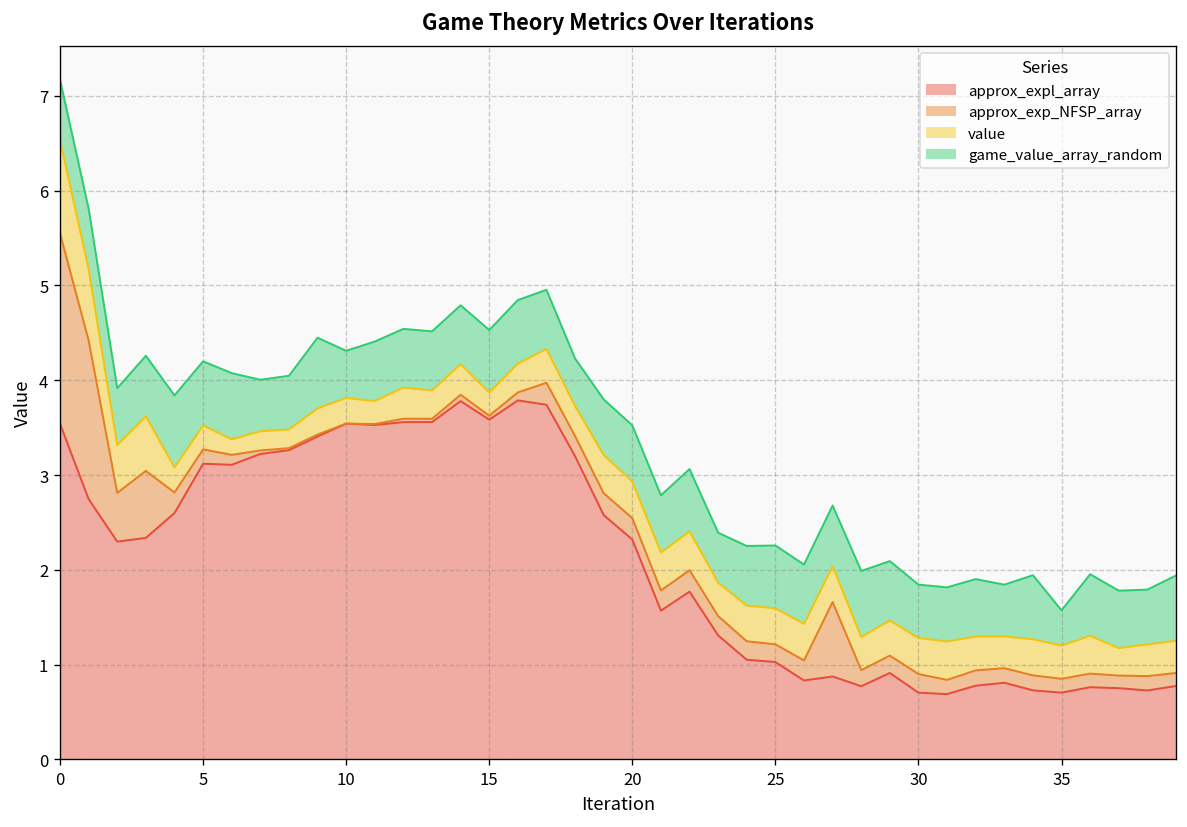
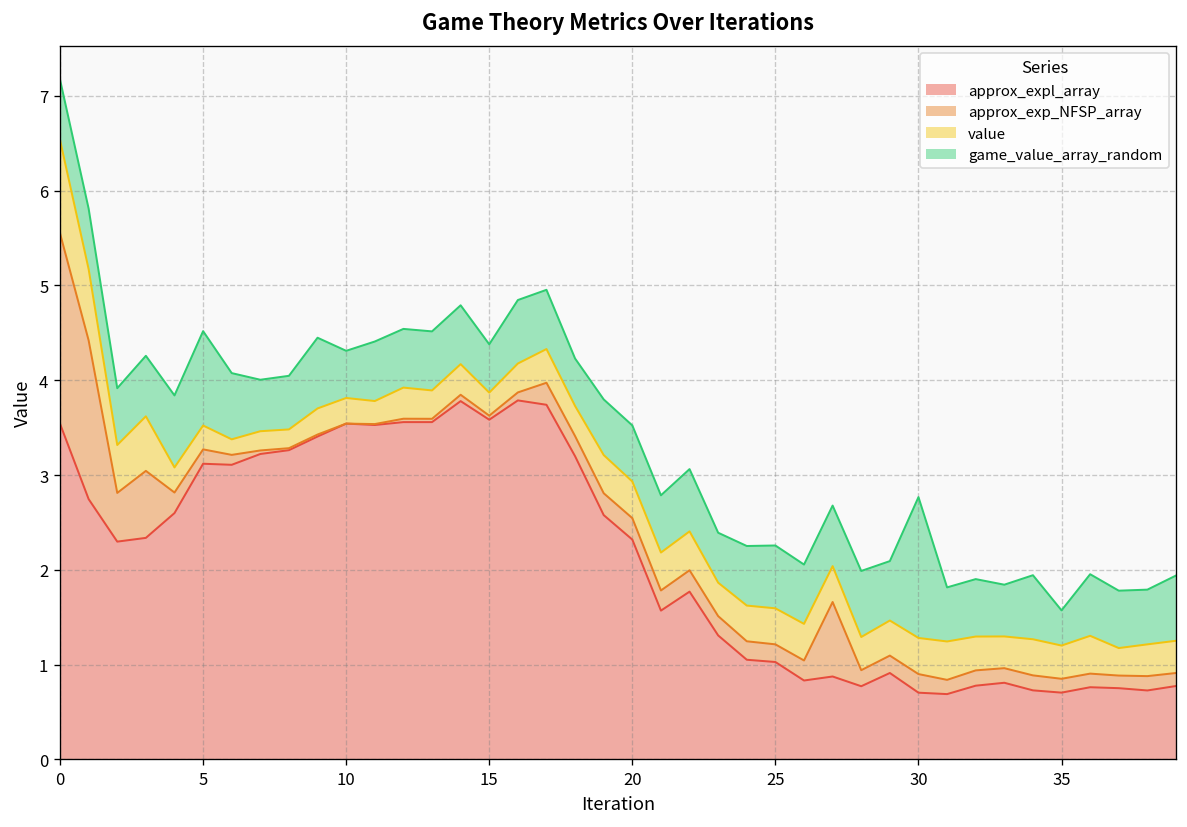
  {
    "game_value_array_random": {
      "0": 0.6,
-     "5": 0.7,
+     "5": 1.0,
      "10": 0.5,
-     "15": 0.7,
+     "15": 0.5,
      "20": 0.6,
      "25": 0.7,
-     "30": 0.6,
+     "30": 1.5,
      "35": 0.4
    }
  }
